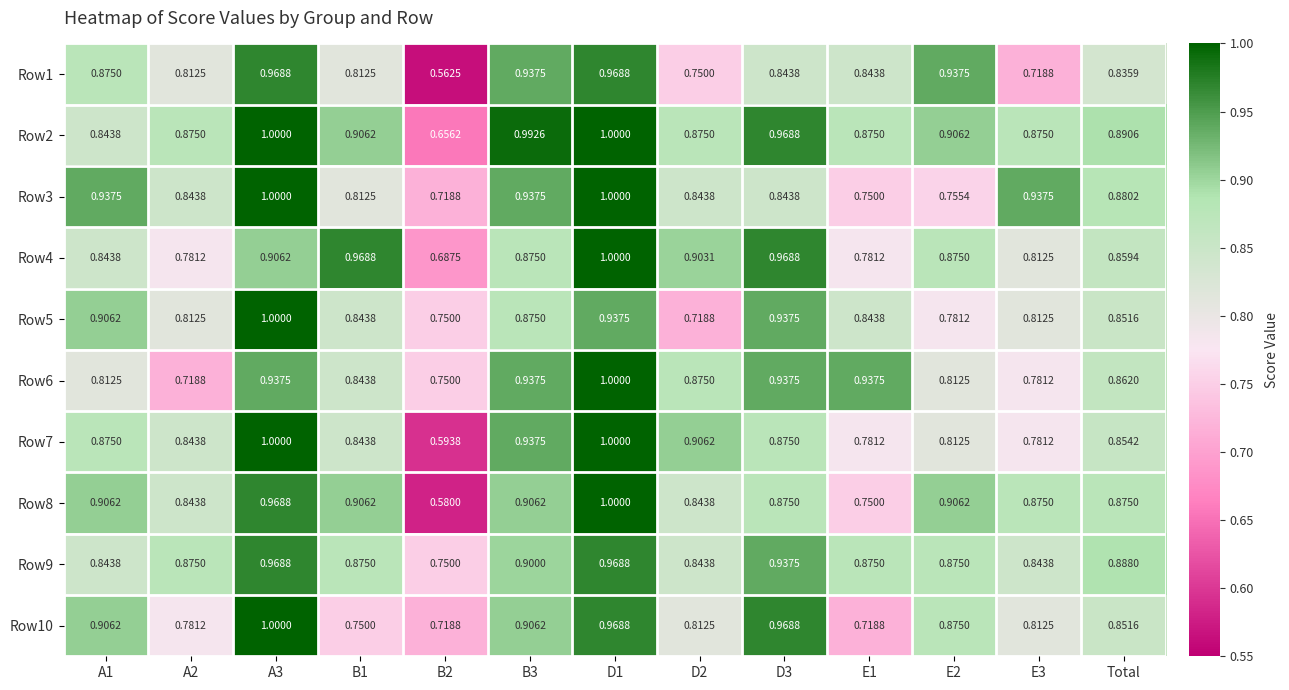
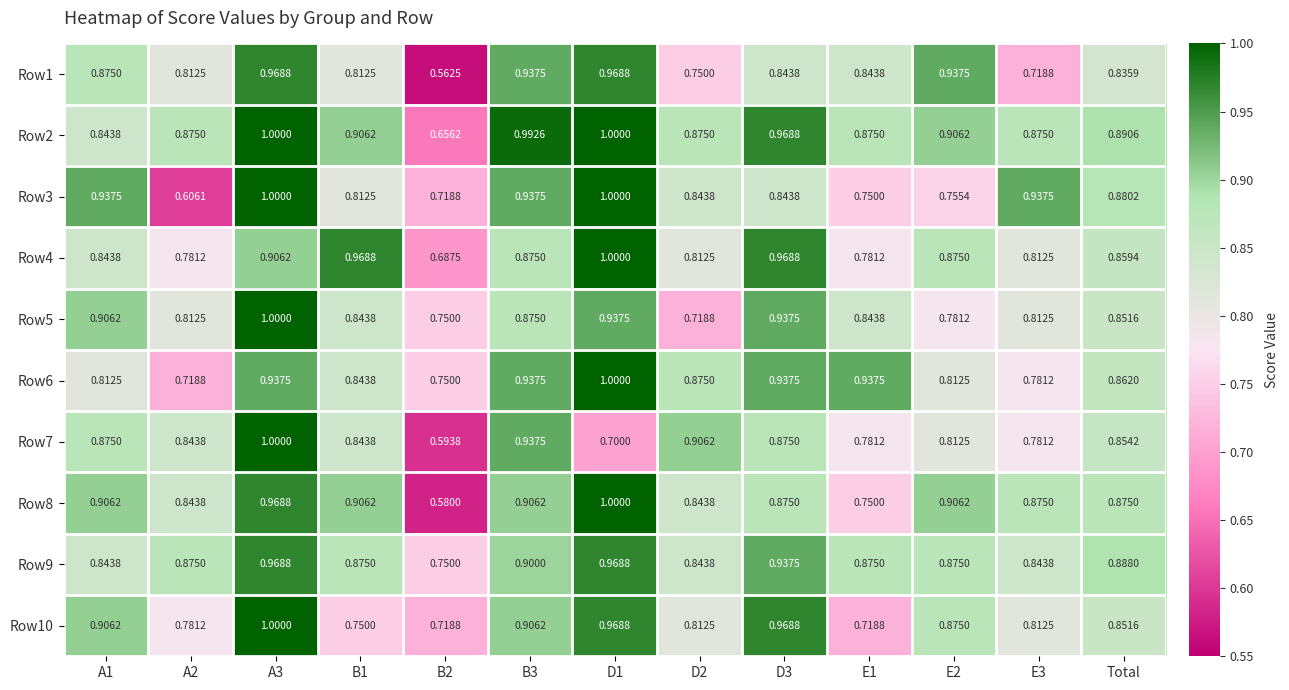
  {
    "Row1": {
      "A1": 0.8750,
      "A2": 0.8125,
      "A3": 0.9688,
      "B1": 0.8125,
      "B2": 0.5625,
      "B3": 0.9375,
      "D1": 0.9688,
      "D2": 0.7500,
      "D3": 0.8438,
      "E1": 0.8438,
      "E2": 0.9375,
      "E3": 0.7188,
      "Total": 0.8359
    },
    "Row2": {
      "A1": 0.8438,
      "A2": 0.8750,
      "A3": 1.0000,
      "B1": 0.9062,
      "B2": 0.6562,
      "B3": 0.9926,
      "D1": 1.0000,
      "D2": 0.8750,
      "D3": 0.9688,
      "E1": 0.8750,
      "E2": 0.9062,
      "E3": 0.8750,
      "Total": 0.8906
    },
    "Row3": {
      "A1": 0.9375,
-     "A2": 0.8438,
+     "A2": 0.6061,
      "A3": 1.0000,
      "B1": 0.8125,
      "B2": 0.7188,
      "B3": 0.9375,
      "D1": 1.0000,
      "D2": 0.8438,
      "D3": 0.8438,
      "E1": 0.7500,
      "E2": 0.7554,
      "E3": 0.9375,
      "Total": 0.8802
    },
    "Row4": {
      "A1": 0.8438,
      "A2": 0.7812,
      "A3": 0.9062,
      "B1": 0.9688,
      "B2": 0.6875,
      "B3": 0.8750,
      "D1": 1.0000,
-     "D2": 0.9031,
+     "D2": 0.8125,
      "D3": 0.9688,
      "E1": 0.7812,
      "E2": 0.8750,
      "E3": 0.8125,
      "Total": 0.8594
    },
    "Row5": {
      "A1": 0.9062,
      "A2": 0.8125,
      "A3": 1.0000,
      "B1": 0.8438,
      "B2": 0.7500,
      "B3": 0.8750,
      "D1": 0.9375,
      "D2": 0.7188,
      "D3": 0.9375,
      "E1": 0.8438,
      "E2": 0.7812,
      "E3": 0.8125,
      "Total": 0.8516
    },
    "Row6": {
      "A1": 0.8125,
      "A2": 0.7188,
      "A3": 0.9375,
      "B1": 0.8438,
      "B2": 0.7500,
      "B3": 0.9375,
      "D1": 1.0000,
      "D2": 0.8750,
      "D3": 0.9375,
      "E1": 0.9375,
      "E2": 0.8125,
      "E3": 0.7812,
      "Total": 0.8620
    },
    "Row7": {
      "A1": 0.8750,
      "A2": 0.8438,
      "A3": 1.0000,
      "B1": 0.8438,
      "B2": 0.5938,
      "B3": 0.9375,
-     "D1": 1.0000,
+     "D1": 0.7000,
      "D2": 0.9062,
      "D3": 0.8750,
      "E1": 0.7812,
      "E2": 0.8125,
      "E3": 0.7812,
      "Total": 0.8542
    },
    "Row8": {
      "A1": 0.9062,
      "A2": 0.8438,
      "A3": 0.9688,
      "B1": 0.9062,
      "B2": 0.5800,
      "B3": 0.9062,
      "D1": 1.0000,
      "D2": 0.8438,
      "D3": 0.8750,
      "E1": 0.7500,
      "E2": 0.9062,
      "E3": 0.8750,
      "Total": 0.8750
    },
    "Row9": {
      "A1": 0.8438,
      "A2": 0.8750,
      "A3": 0.9688,
      "B1": 0.8750,
      "B2": 0.7500,
      "B3": 0.9000,
      "D1": 0.9688,
      "D2": 0.8438,
      "D3": 0.9375,
      "E1": 0.8750,
      "E2": 0.8750,
      "E3": 0.8438,
      "Total": 0.8880
    },
    "Row10": {
      "A1": 0.9062,
      "A2": 0.7812,
      "A3": 1.0000,
      "B1": 0.7500,
      "B2": 0.7188,
      "B3": 0.9062,
      "D1": 0.9688,
      "D2": 0.8125,
      "D3": 0.9688,
      "E1": 0.7188,
      "E2": 0.8750,
      "E3": 0.8125,
      "Total": 0.8516
    }
  }
